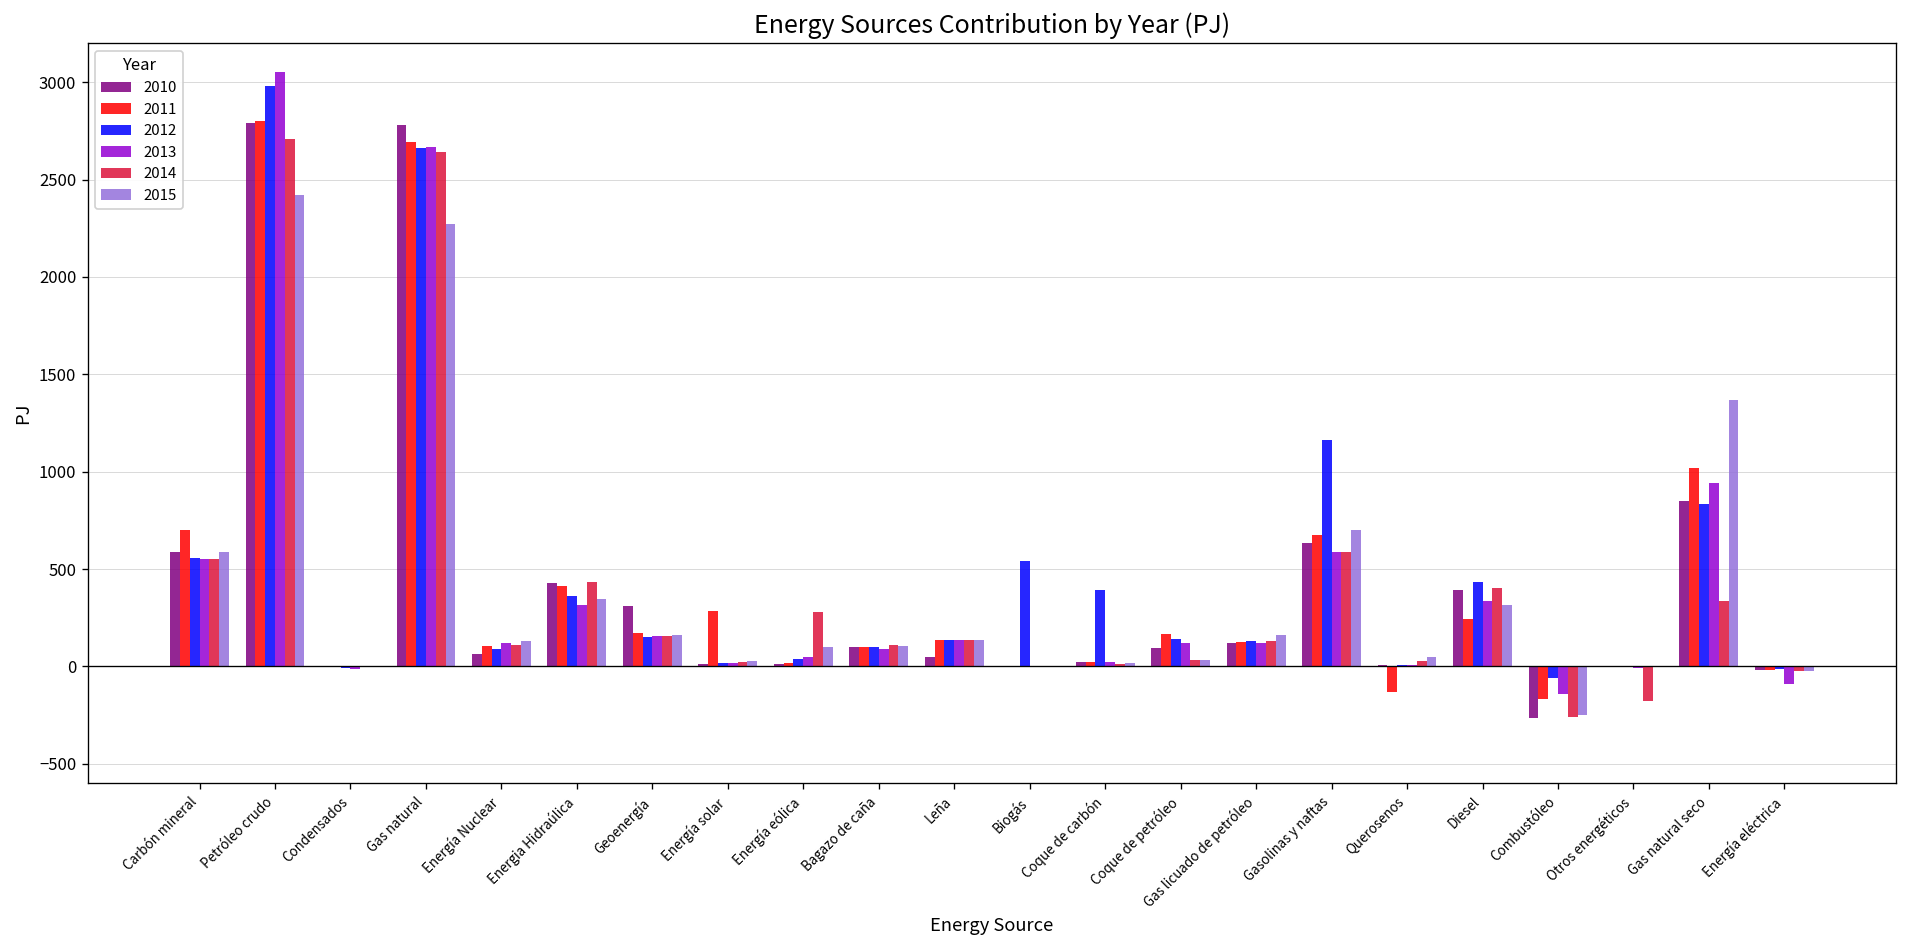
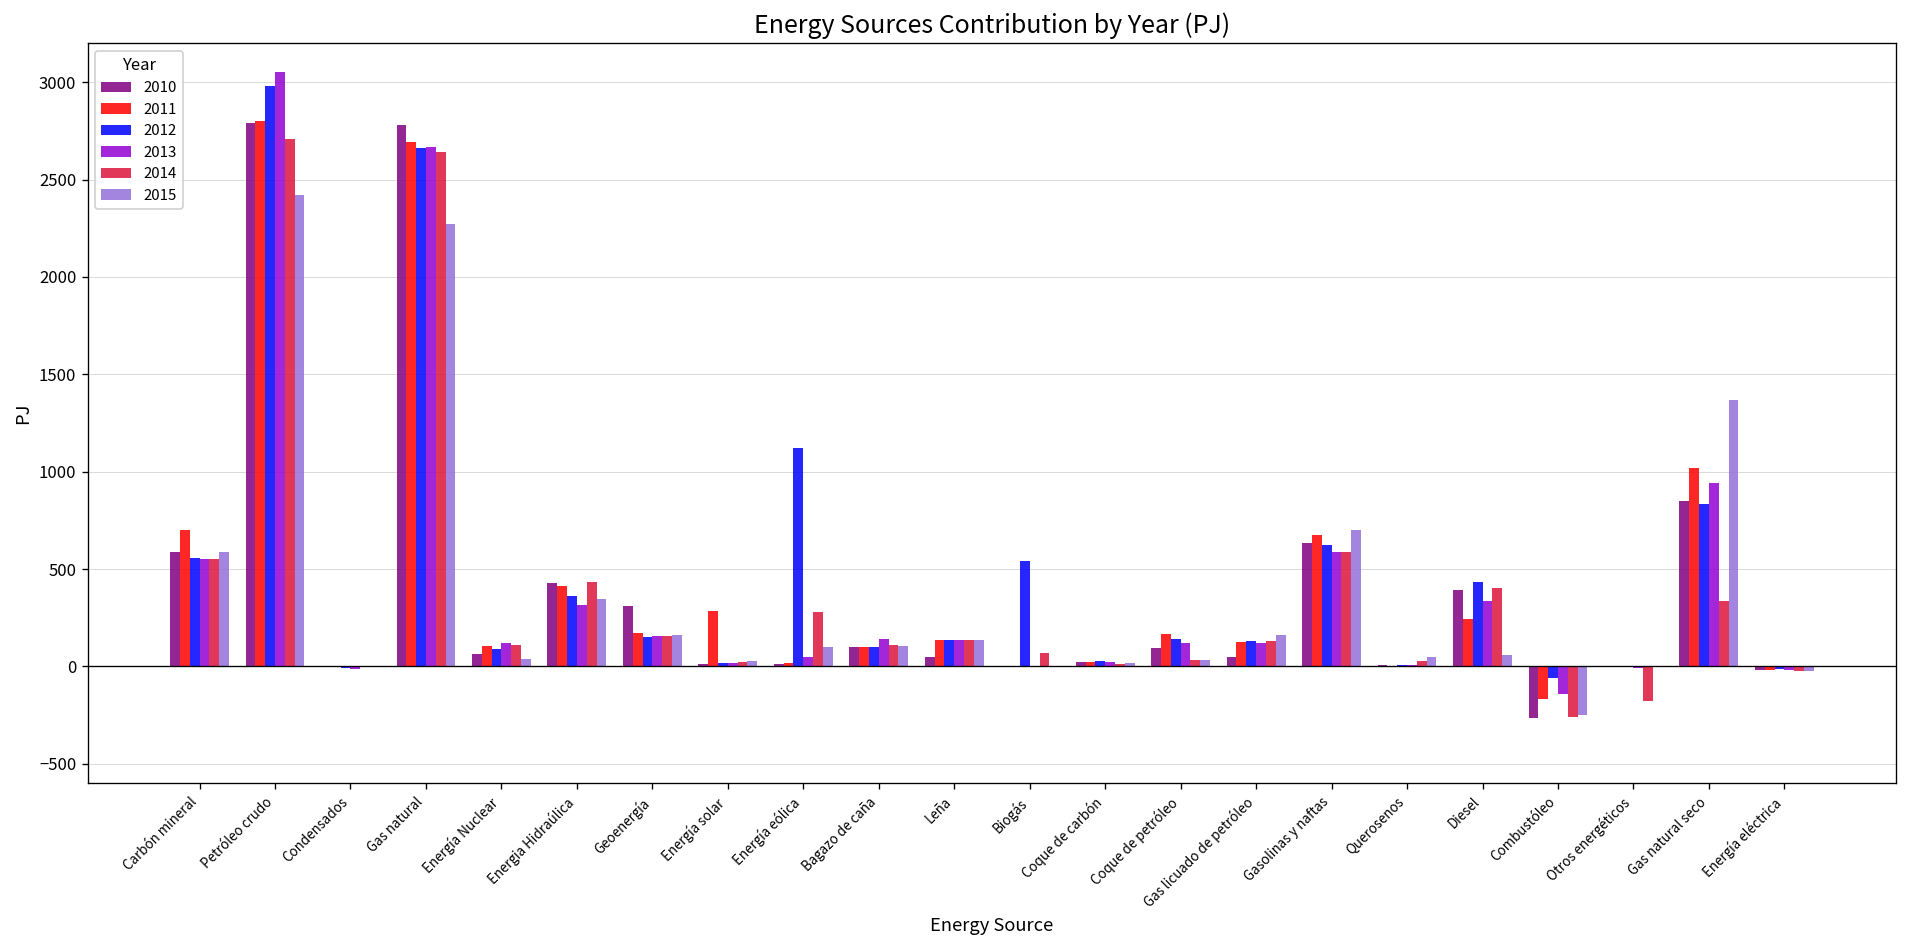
  {
    "2010": {
      "Carbón mineral": 590,
      "Petróleo crudo": 2790,
      "Condensados": 0,
      "Gas natural": 2780,
      "Energía Nuclear": 60,
      "Energia Hidraúlica": 430,
      "Geoenergía": 310,
      "Bagazo de caña": 100,
      "Leña": 50,
      "Coque de carbón": 20,
      "Coque de petróleo": 90,
-     "Gas licuado de petróleo": 120,
+     "Gas licuado de petróleo": 50,
      "Gasolinas y naftas": 640,
      "Diesel": 390,
      "Combustóleo": -260,
      "Gas natural seco": 850,
      "Energía eléctrica": -20
    },
    "2011": {
      "Carbón mineral": 700,
      "Petróleo crudo": 2800,
      "Gas natural": 2690,
      "Energía Nuclear": 110,
      "Energia Hidraúlica": 410,
      "Geoenergía": 170,
      "Energía solar": 280,
      "Energía eólica": 20,
      "Bagazo de caña": 100,
      "Leña": 140,
      "Coque de carbón": 20,
      "Coque de petróleo": 170,
      "Gas licuado de petróleo": 120,
      "Gasolinas y naftas": 670,
-     "Querosenos": -130,
+     "Querosenos": 0,
      "Diesel": 250,
      "Combustóleo": -170,
      "Gas natural seco": 1020,
      "Energía eléctrica": -20
    },
    "2012": {
      "Carbón mineral": 560,
      "Petróleo crudo": 2980,
      "Gas natural": 2660,
      "Energía Nuclear": 90,
      "Energia Hidraúlica": 360,
      "Geoenergía": 150,
      "Energía solar": 20,
-     "Energía eólica": 40,
+     "Energía eólica": 1120,
      "Bagazo de caña": 100,
      "Leña": 140,
      "Biogás": 540,
-     "Coque de carbón": 390,
+     "Coque de carbón": 30,
      "Coque de petróleo": 140,
      "Gas licuado de petróleo": 130,
-     "Gasolinas y naftas": 1160,
+     "Gasolinas y naftas": 630,
      "Diesel": 430,
      "Combustóleo": -60,
      "Gas natural seco": 840
    },
    "2013": {
      "Carbón mineral": 550,
      "Petróleo crudo": 3050,
      "Gas natural": 2670,
      "Energía Nuclear": 120,
      "Energia Hidraúlica": 320,
      "Geoenergía": 160,
      "Energía solar": 20,
      "Energía eólica": 50,
-     "Bagazo de caña": 90,
+     "Bagazo de caña": 140,
      "Leña": 140,
      "Coque de carbón": 20,
      "Coque de petróleo": 120,
      "Gas licuado de petróleo": 120,
      "Gasolinas y naftas": 590,
      "Diesel": 340,
      "Combustóleo": -140,
      "Gas natural seco": 940,
-     "Energía eléctrica": -90
+     "Energía eléctrica": -20
    },
    "2014": {
      "Carbón mineral": 550,
      "Petróleo crudo": 2710,
      "Gas natural": 2640,
      "Energía Nuclear": 110,
      "Energia Hidraúlica": 430,
      "Geoenergía": 160,
      "Energía solar": 20,
      "Energía eólica": 280,
      "Bagazo de caña": 110,
      "Leña": 140,
-     "Biogás": 0,
+     "Biogás": 70,
      "Coque de petróleo": 30,
      "Gas licuado de petróleo": 130,
      "Gasolinas y naftas": 590,
      "Querosenos": 30,
      "Diesel": 400,
      "Combustóleo": -260,
      "Otros energéticos": -180,
      "Gas natural seco": 340,
      "Energía eléctrica": -20
    },
    "2015": {
      "Carbón mineral": 590,
      "Petróleo crudo": 2420,
      "Condensados": 0,
      "Gas natural": 2270,
-     "Energía Nuclear": 130,
+     "Energía Nuclear": 40,
      "Energia Hidraúlica": 340,
      "Geoenergía": 160,
      "Energía solar": 30,
      "Energía eólica": 100,
      "Bagazo de caña": 110,
      "Leña": 140,
      "Coque de carbón": 20,
      "Coque de petróleo": 30,
      "Gas licuado de petróleo": 160,
      "Gasolinas y naftas": 700,
      "Querosenos": 50,
-     "Diesel": 310,
+     "Diesel": 60,
      "Combustóleo": -250,
      "Gas natural seco": 1370,
      "Energía eléctrica": -20
    }
  }
